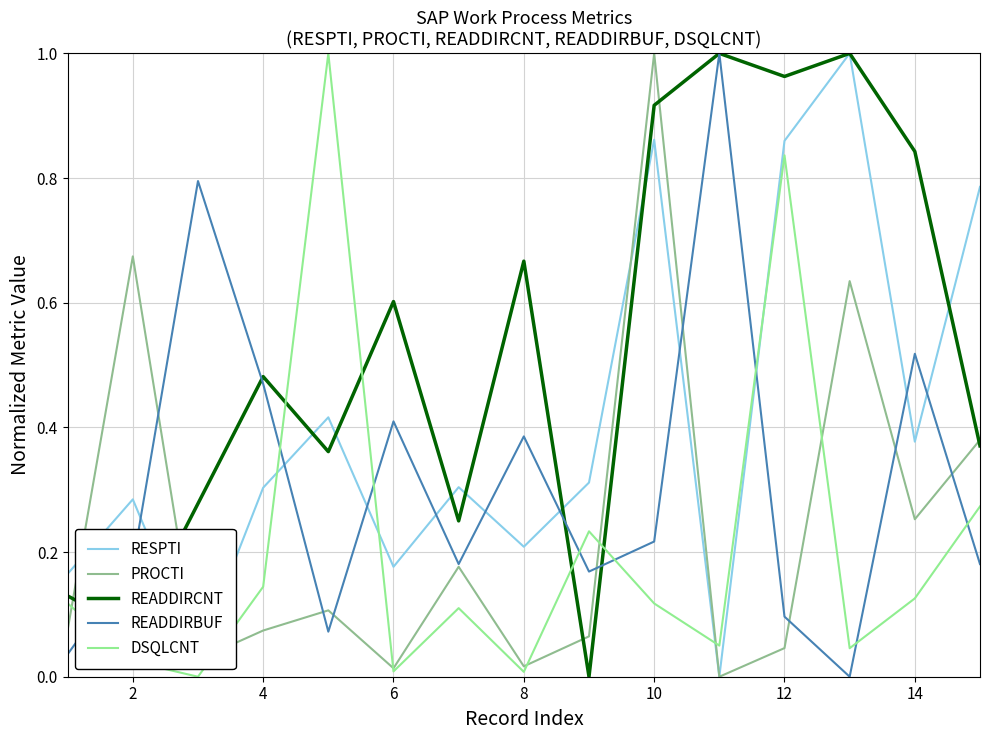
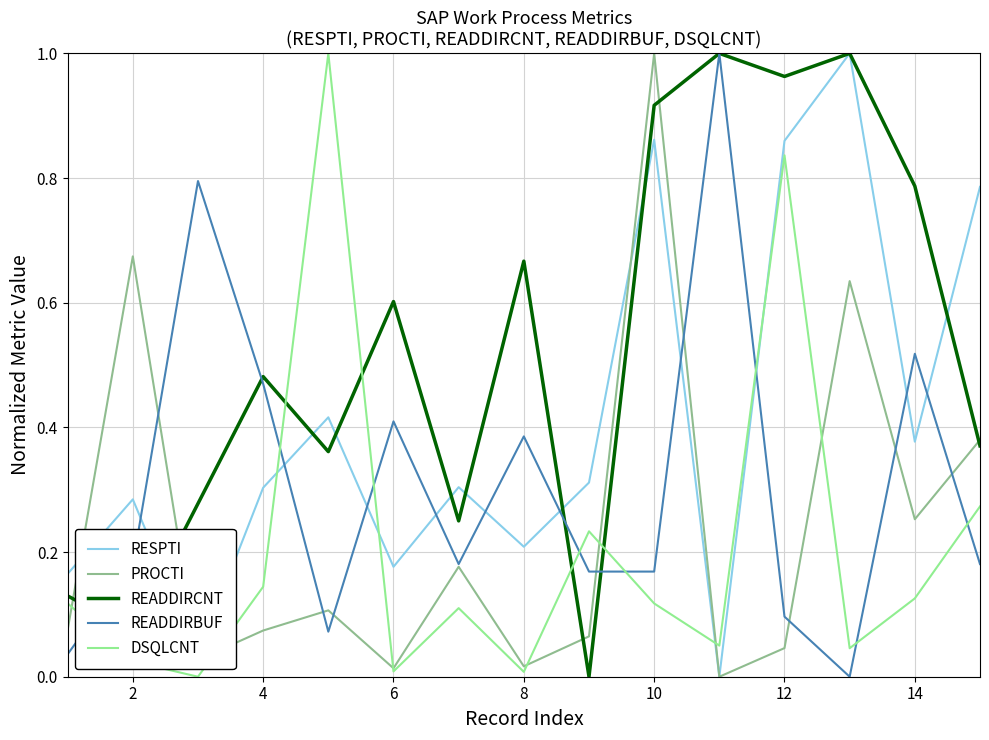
  {
    "RESPTI": {
      "2": 0.28,
      "4": 0.30,
      "6": 0.18,
      "8": 0.21,
      "10": 0.86,
      "12": 0.86,
      "14": 0.38
    },
    "READDIRCNT": {
      "4": 0.48,
      "6": 0.60,
      "8": 0.67,
      "10": 0.92,
      "12": 0.96,
-     "14": 0.84
+     "14": 0.79
    },
    "READDIRBUF": {
      "4": 0.47,
      "6": 0.41,
      "8": 0.39,
-     "10": 0.22,
+     "10": 0.17,
      "12": 0.10,
      "14": 0.52
    }
  }
